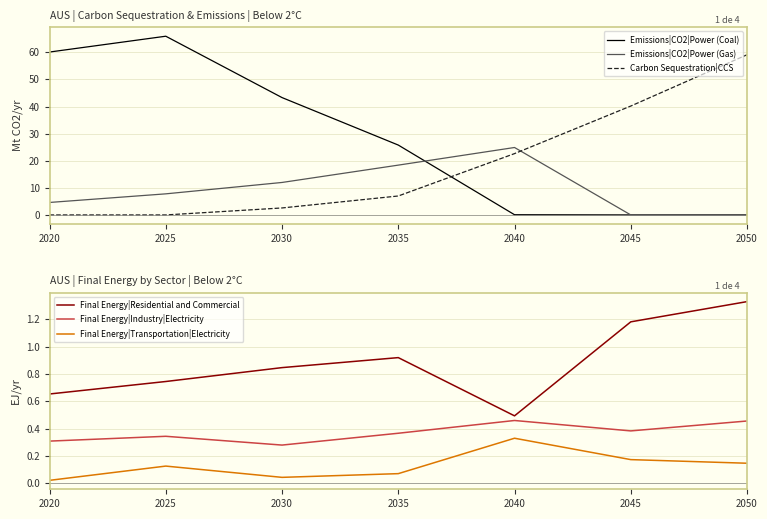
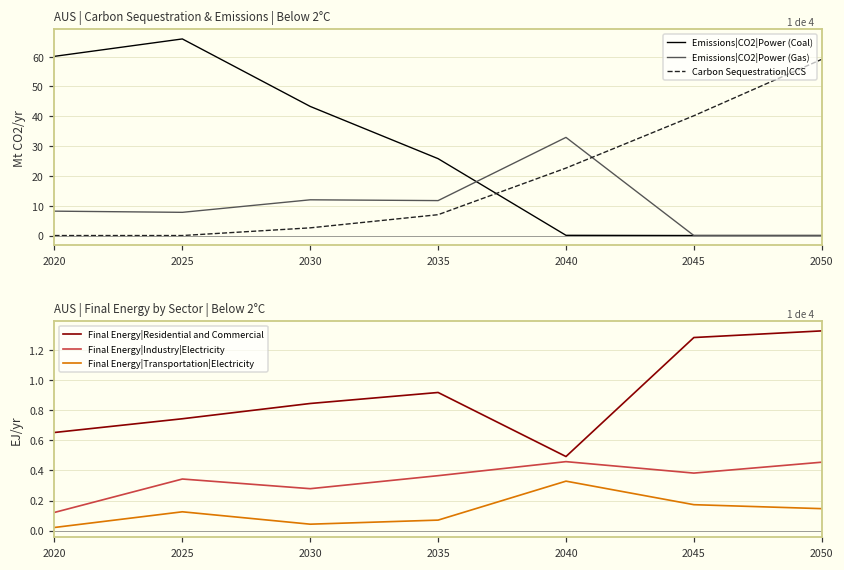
  {
    "AUS | Carbon Sequestration & Emissions | Below 2°C": {
      "Emissions|CO2|Power (Gas)": {
-       "2020": 5,
+       "2020": 8,
        "2025": 8,
        "2030": 12,
-       "2035": 18,
-       "2040": 25
+       "2035": 12,
+       "2040": 33
      }
    },
    "AUS | Final Energy by Sector | Below 2°C": {
      "Final Energy|Residential and Commercial": {
        "2020": 0.65,
        "2025": 0.74,
        "2030": 0.85,
        "2035": 0.92,
        "2040": 0.49,
-       "2045": 1.18
+       "2045": 1.29
      },
      "Final Energy|Industry|Electricity": {
-       "2020": 0.31,
+       "2020": 0.12,
        "2025": 0.34,
        "2030": 0.28,
        "2035": 0.37,
        "2040": 0.46,
        "2045": 0.38,
        "2050": 0.46
      },
      "Final Energy|Transportation|Electricity": {
        "2020": 0.02,
        "2025": 0.12,
        "2030": 0.04,
        "2035": 0.07,
        "2040": 0.33,
        "2045": 0.17,
        "2050": 0.15
      }
    }
  }
